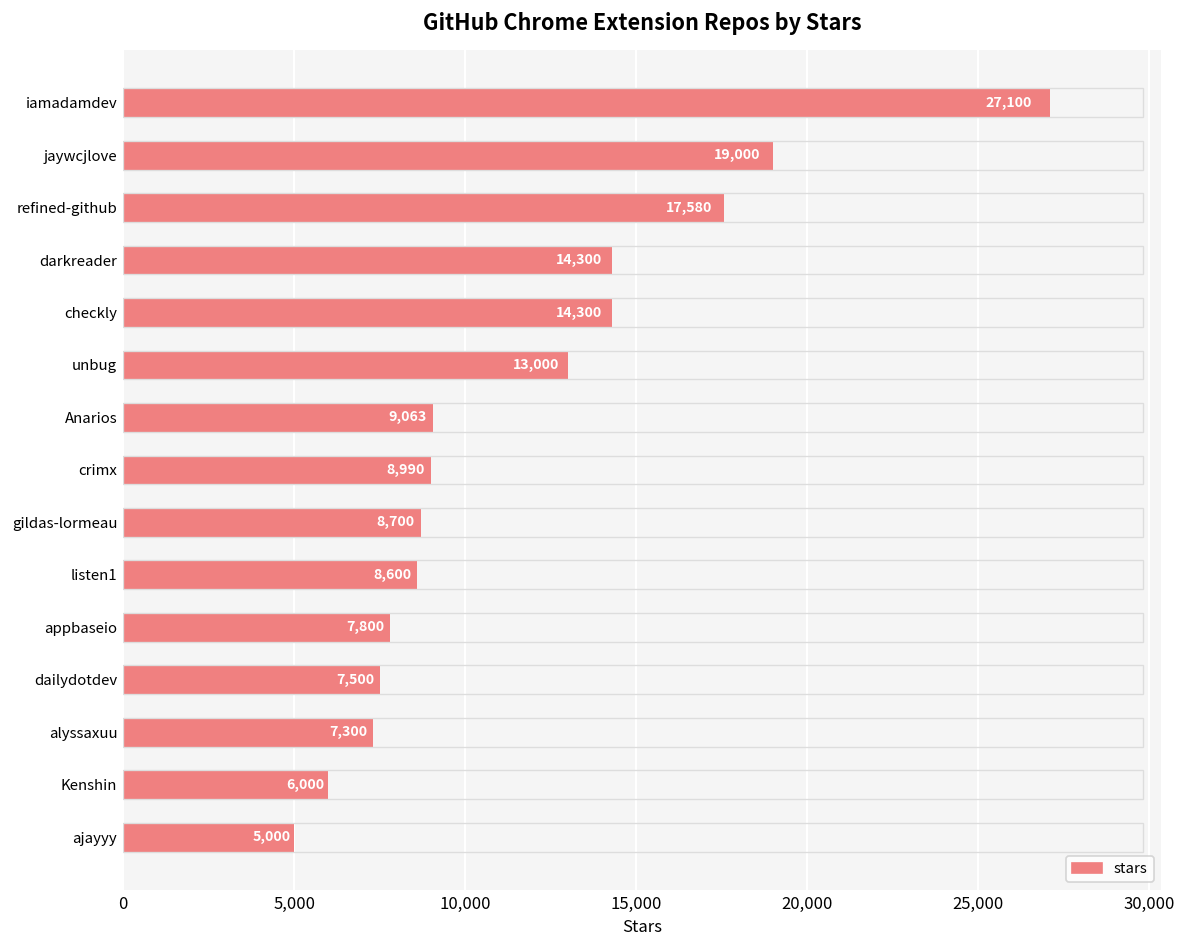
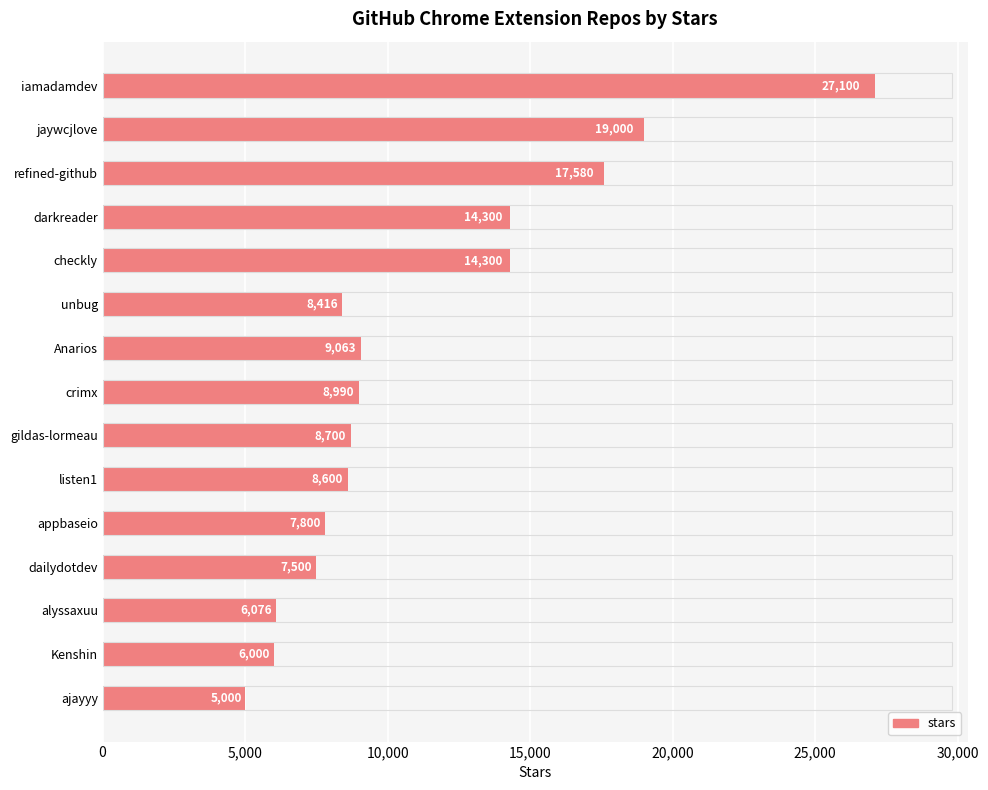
  {
    "iamadamdev": "27,100",
    "jaywcjlove": "19,000",
    "refined-github": "17,580",
    "darkreader": "14,300",
    "checkly": "14,300",
-   "unbug": "13,000",
+   "unbug": "8,416",
    "Anarios": "9,063",
    "crimx": "8,990",
    "gildas-lormeau": "8,700",
    "listen1": "8,600",
    "appbaseio": "7,800",
    "dailydotdev": "7,500",
-   "alyssaxuu": "7,300",
+   "alyssaxuu": "6,076",
    "Kenshin": "6,000",
    "ajayyy": "5,000"
  }
